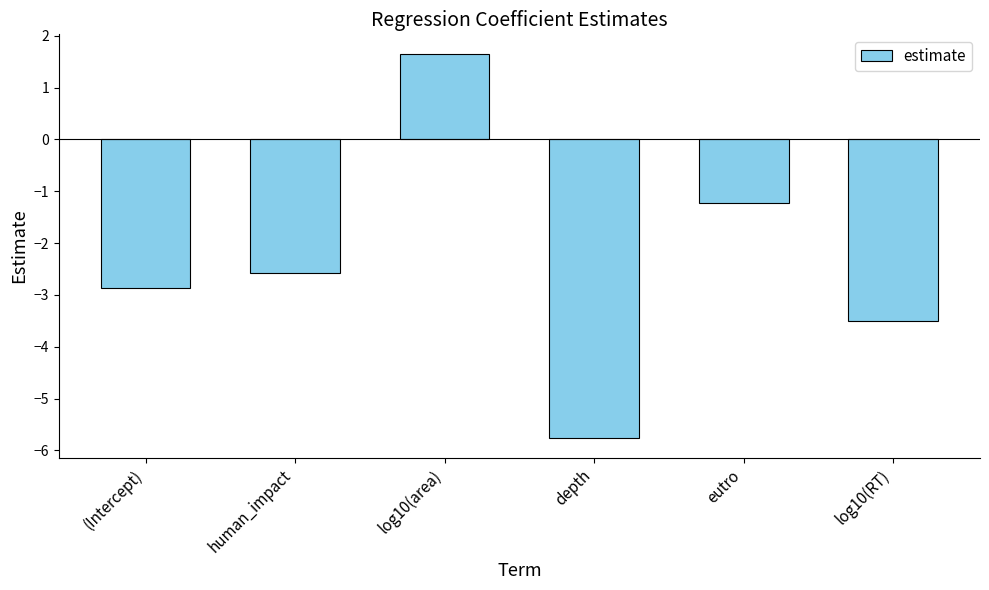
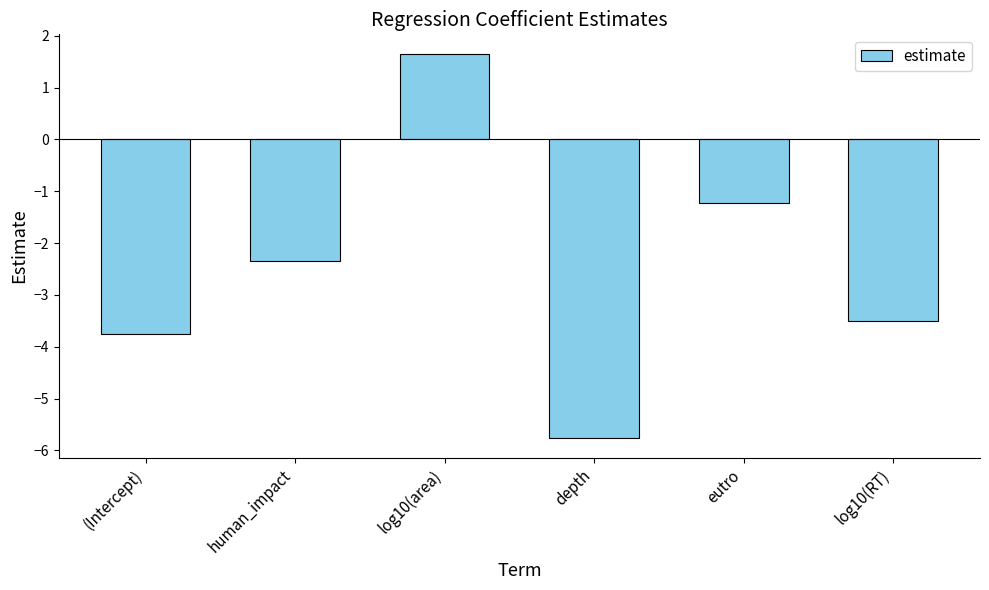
  {
-   "(Intercept)": -2.9,
-   "human_impact": -2.6,
+   "(Intercept)": -3.8,
+   "human_impact": -2.3,
    "log10(area)": 1.7,
    "depth": -5.8,
    "eutro": -1.2,
    "log10(RT)": -3.5
  }
